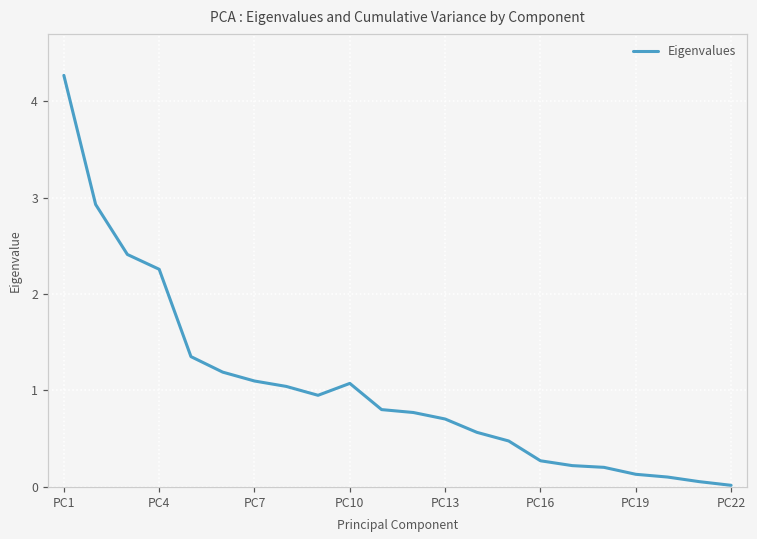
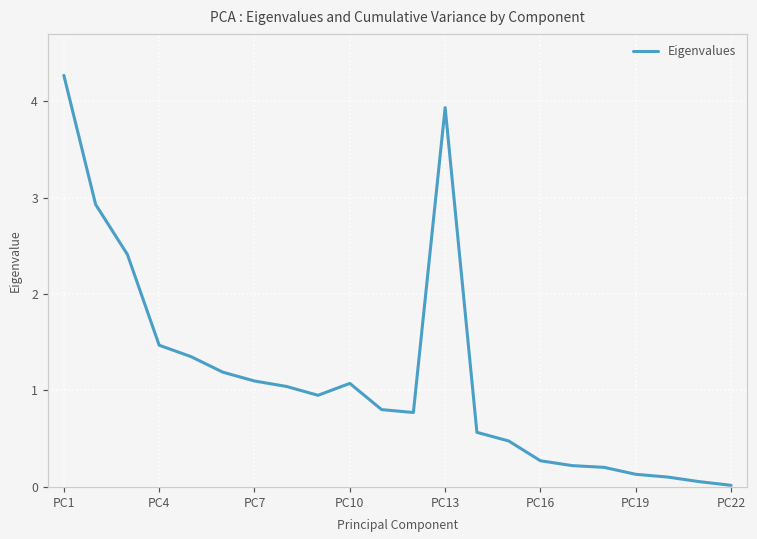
  {
    "PC1": 4.3,
-   "PC4": 2.3,
+   "PC4": 1.5,
    "PC7": 1.1,
    "PC10": 1.1,
-   "PC13": 0.7,
+   "PC13": 3.9,
    "PC16": 0.3,
    "PC19": 0.1,
    "PC22": 0.0
  }
